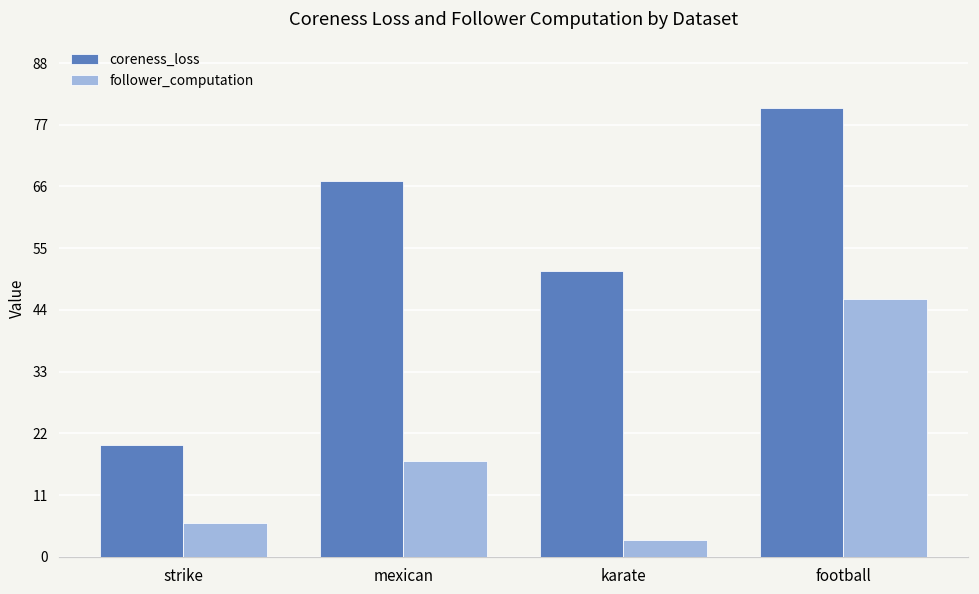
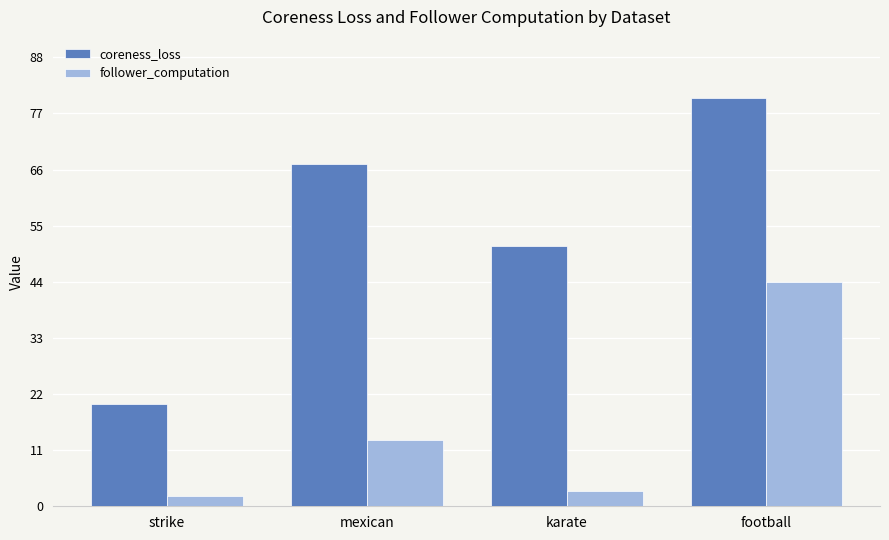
  {
    "coreness_loss": {
      "strike": 20,
      "mexican": 67,
      "karate": 51,
      "football": 80
    },
    "follower_computation": {
-     "strike": 6,
-     "mexican": 17,
+     "strike": 2,
+     "mexican": 13,
      "karate": 3,
-     "football": 46
+     "football": 44
    }
  }
